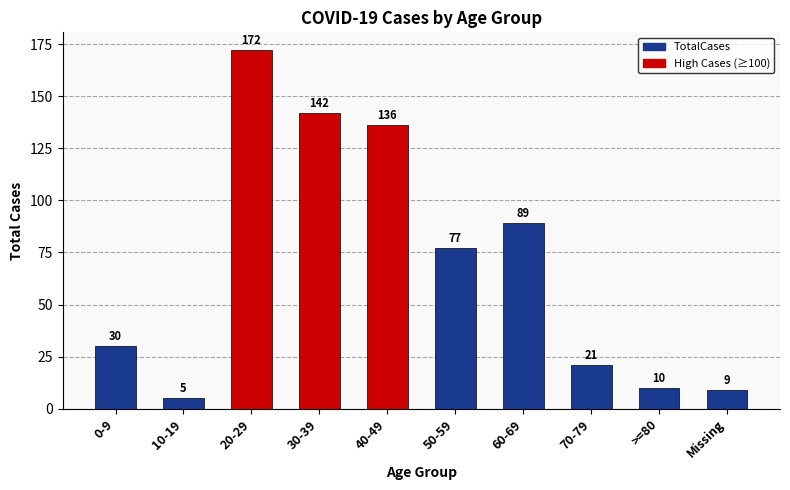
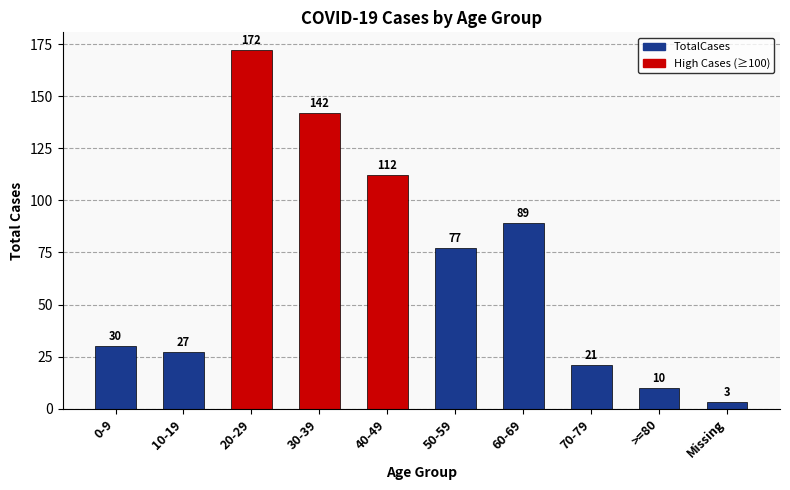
  {
    "0-9": 30,
-   "10-19": 5,
+   "10-19": 27,
    "20-29": 172,
    "30-39": 142,
-   "40-49": 136,
+   "40-49": 112,
    "50-59": 77,
    "60-69": 89,
    "70-79": 21,
    ">=80": 10,
-   "Missing": 9
+   "Missing": 3
  }
